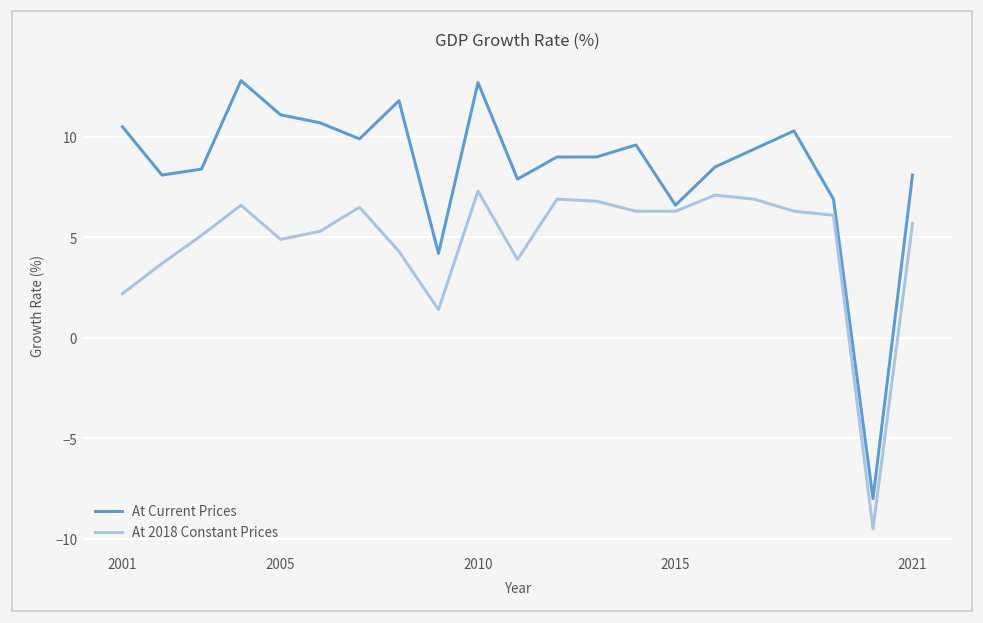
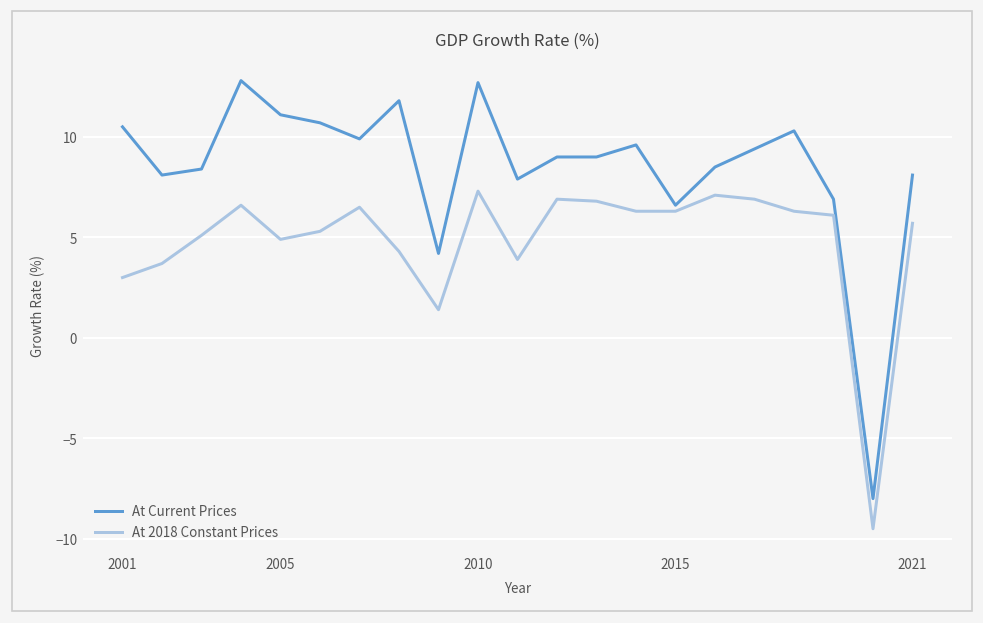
  {
    "At Current Prices": {
      "2001": 10.5,
      "2005": 11.1,
      "2010": 12.7,
      "2015": 6.6,
      "2021": 8.1
    },
    "At 2018 Constant Prices": {
-     "2001": 2.2,
+     "2001": 3.0,
      "2005": 4.9,
      "2010": 7.3,
      "2015": 6.3,
      "2021": 5.7
    }
  }
